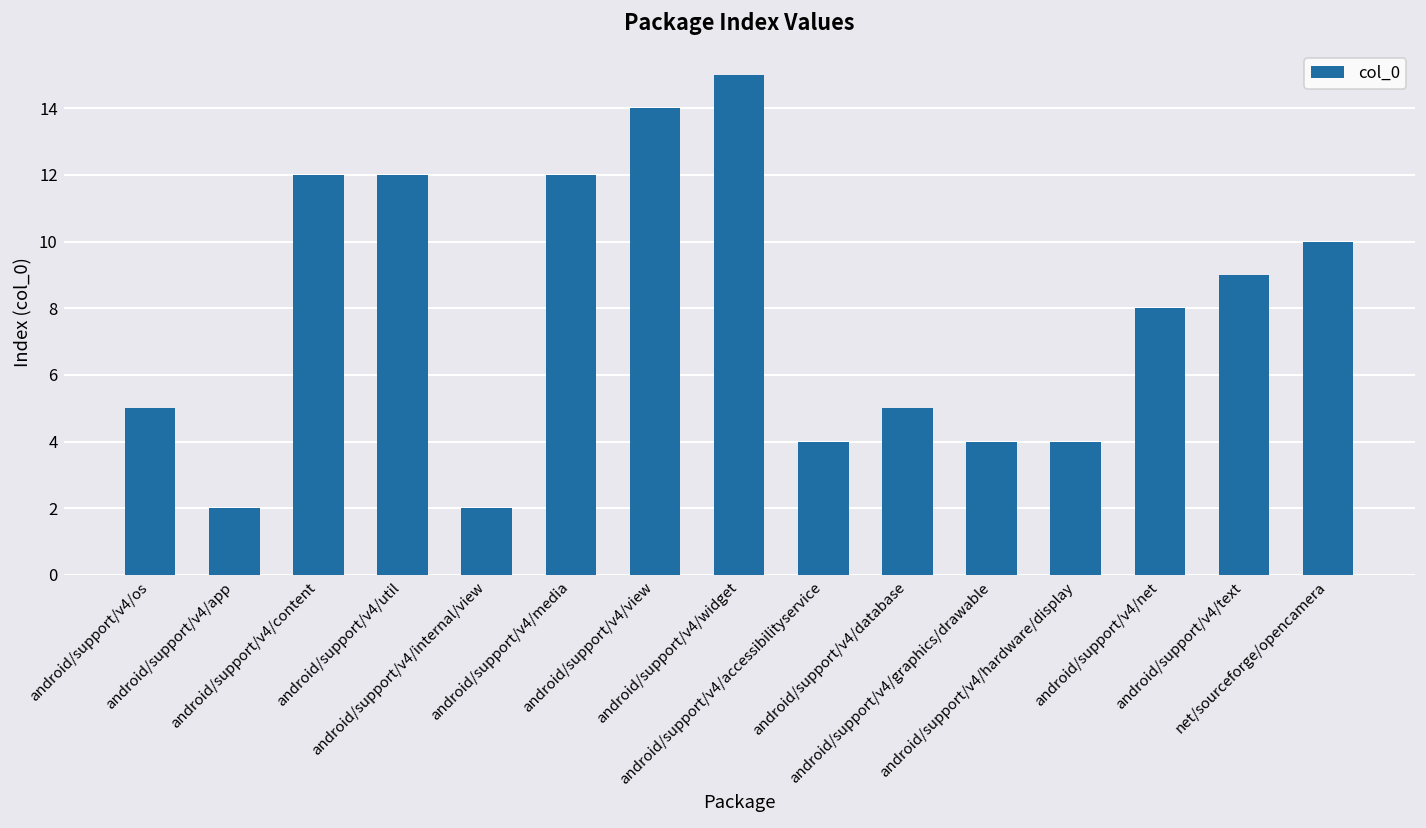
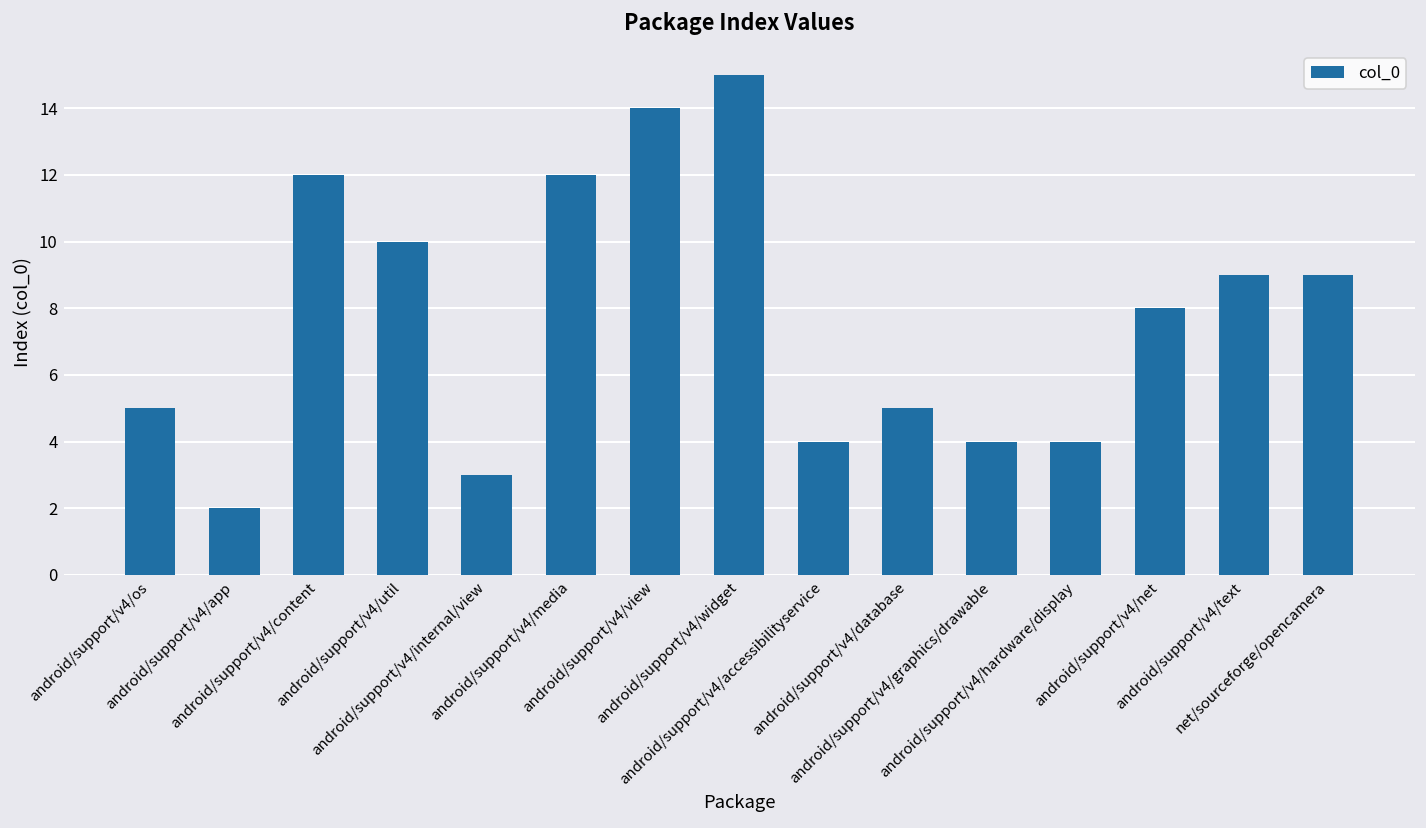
  {
    "android/support/v4/os": 5,
    "android/support/v4/app": 2,
    "android/support/v4/content": 12,
-   "android/support/v4/util": 12,
-   "android/support/v4/internal/view": 2,
+   "android/support/v4/util": 10,
+   "android/support/v4/internal/view": 3,
    "android/support/v4/media": 12,
    "android/support/v4/view": 14,
    "android/support/v4/widget": 15,
    "android/support/v4/accessibilityservice": 4,
    "android/support/v4/database": 5,
    "android/support/v4/graphics/drawable": 4,
    "android/support/v4/hardware/display": 4,
    "android/support/v4/net": 8,
    "android/support/v4/text": 9,
-   "net/sourceforge/opencamera": 10
+   "net/sourceforge/opencamera": 9
  }
